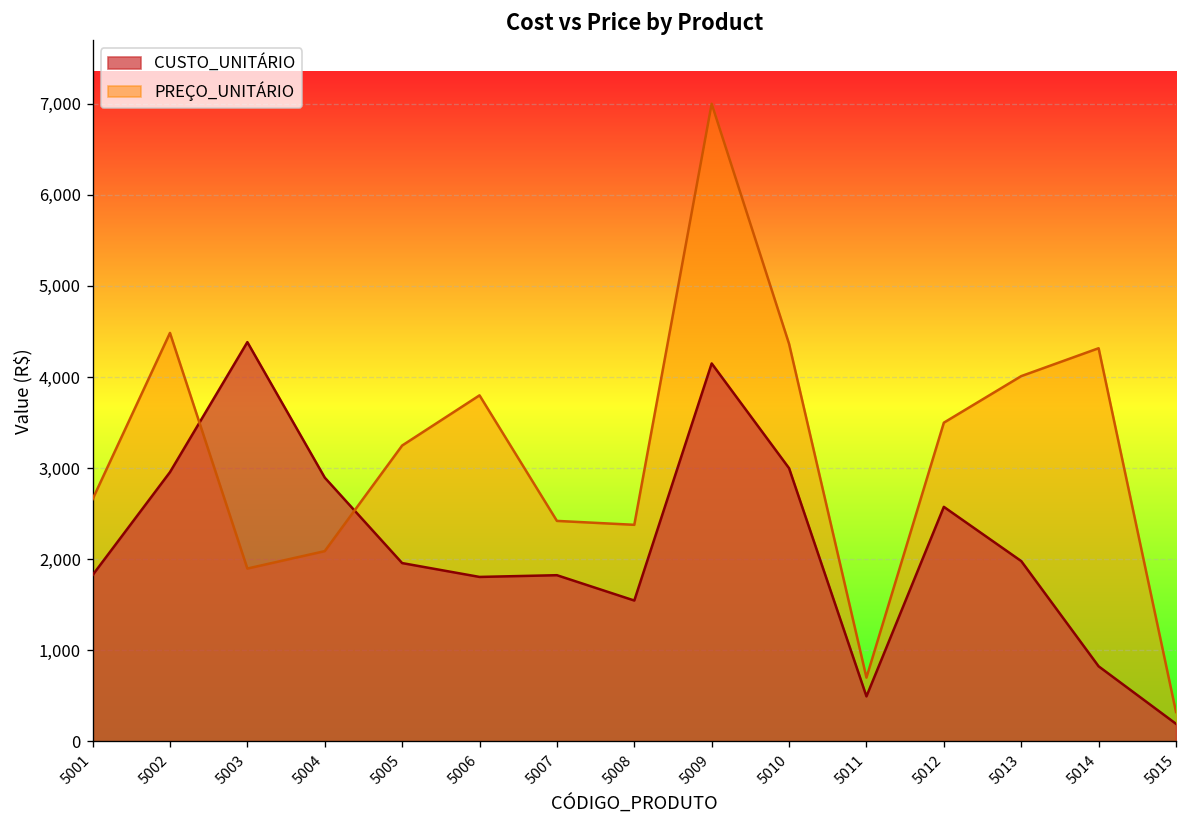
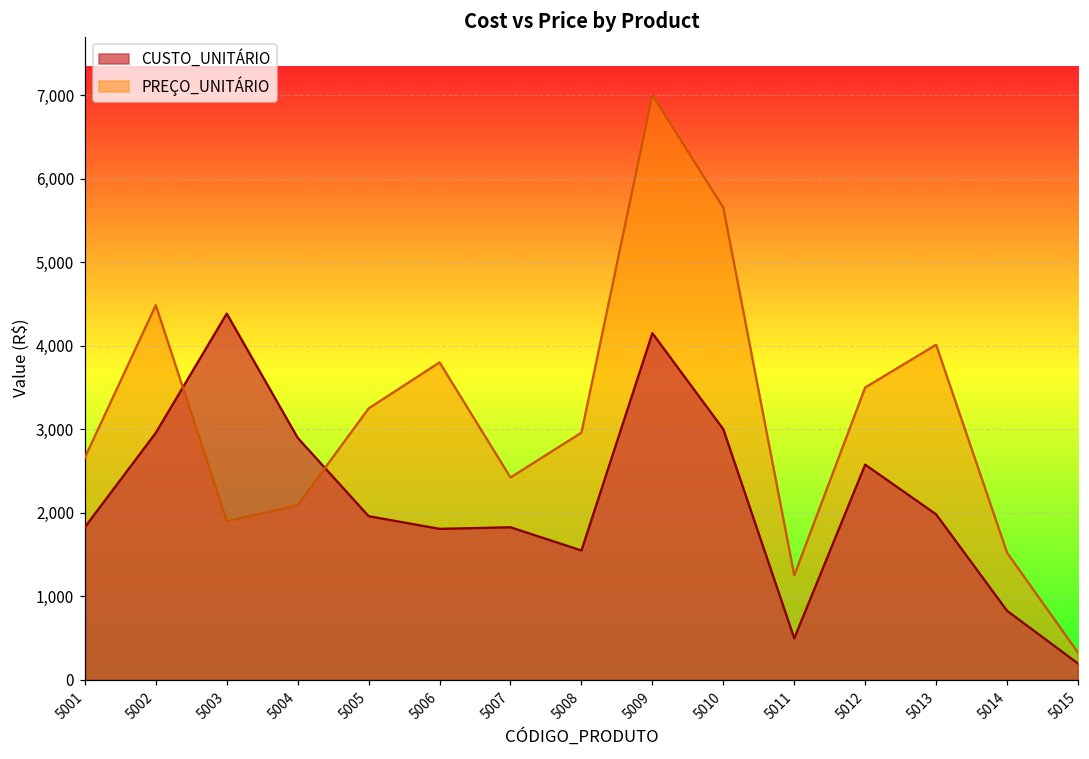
  {
    "CUSTO_UNITÁRIO": {
      "5001": "1,800",
      "5002": "3,000",
      "5003": "4,400",
      "5004": "2,900",
      "5005": "2,000",
      "5006": "1,800",
      "5007": "1,800",
      "5008": "1,500",
      "5009": "4,100",
      "5010": "3,000",
      "5011": "500",
      "5012": "2,600",
      "5013": "2,000",
      "5014": "800",
      "5015": "200"
    },
    "PREÇO_UNITÁRIO": {
      "5001": "2,700",
      "5002": "4,500",
      "5003": "1,900",
      "5004": "2,100",
      "5005": "3,200",
      "5006": "3,800",
      "5007": "2,400",
-     "5008": "2,400",
+     "5008": "3,000",
      "5009": "7,000",
-     "5010": "4,400",
-     "5011": "700",
+     "5010": "5,700",
+     "5011": "1,200",
      "5012": "3,500",
      "5013": "4,000",
-     "5014": "4,300",
+     "5014": "1,500",
      "5015": "300"
    }
  }
